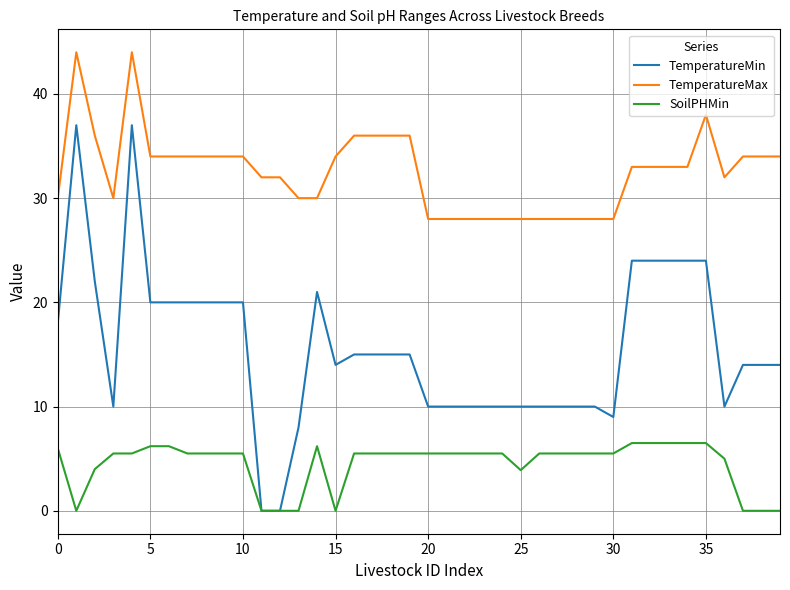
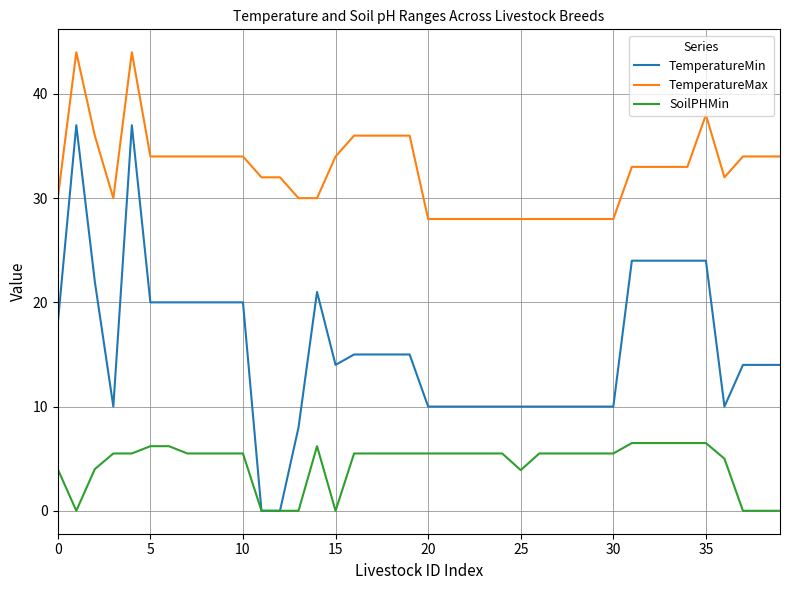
  {
    "TemperatureMin": {
      "0": 18,
      "5": 20,
      "10": 20,
      "15": 14,
      "20": 10,
      "25": 10,
-     "30": 9,
+     "30": 10,
      "35": 24
    },
    "TemperatureMax": {
      "0": 30,
      "5": 34,
      "10": 34,
      "15": 34,
      "20": 28,
      "25": 28,
      "30": 28
    },
    "SoilPHMin": {
-     "0": 6,
+     "0": 4,
      "5": 6,
      "10": 5.5,
      "15": 0,
      "20": 5.5,
      "25": 4,
      "30": 5.5,
      "35": 6.5
    }
  }
